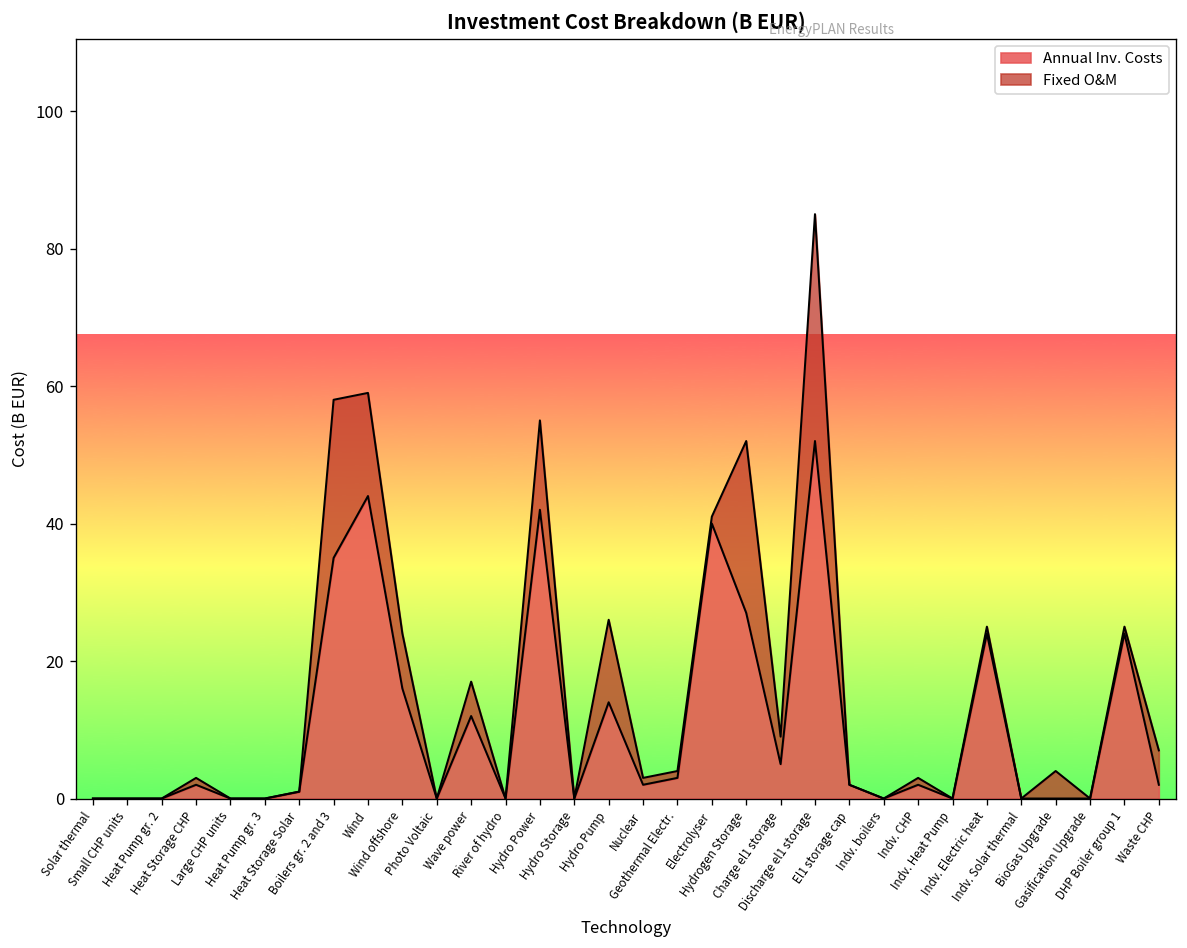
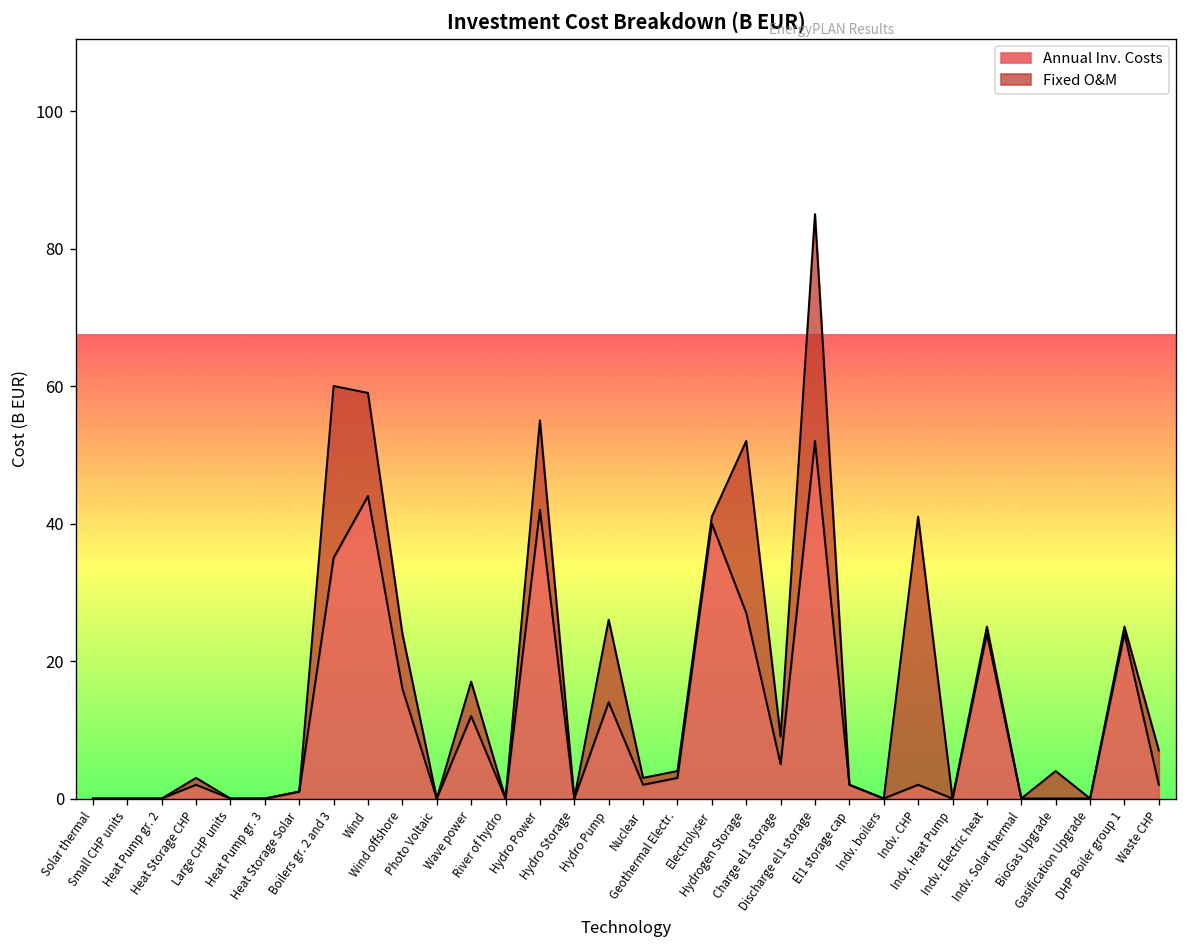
  {
    "Annual Inv. Costs": {
      "Heat Storage CHP": 2,
      "Boilers gr. 2 and 3": 35,
      "Wind": 44,
      "Wind offshore": 16,
      "Wave power": 12,
      "Hydro Power": 42,
      "Hydro Pump": 14,
      "Nuclear": 2,
      "Geothermal Electr.": 3,
      "Electrolyser": 40,
      "Hydrogen Storage": 27,
      "Charge el1 storage": 5,
      "Discharge el1 storage": 52,
      "Indv. CHP": 2,
      "Indv. Electric heat": 24,
      "BioGas Upgrade": 0,
      "DHP Boiler group 1": 24,
      "Waste CHP": 2
    },
    "Fixed O&M": {
      "Heat Storage CHP": 1,
-     "Boilers gr. 2 and 3": 23,
+     "Boilers gr. 2 and 3": 25,
      "Wind": 15,
      "Wind offshore": 8,
      "Wave power": 5,
      "Hydro Power": 13,
      "Hydro Pump": 12,
      "Nuclear": 1,
      "Geothermal Electr.": 1,
      "Electrolyser": 1,
      "Hydrogen Storage": 25,
      "Charge el1 storage": 4,
      "Discharge el1 storage": 33,
-     "Indv. CHP": 1,
+     "Indv. CHP": 39,
      "Indv. Electric heat": 1,
      "BioGas Upgrade": 4,
      "DHP Boiler group 1": 1,
      "Waste CHP": 5
    }
  }
